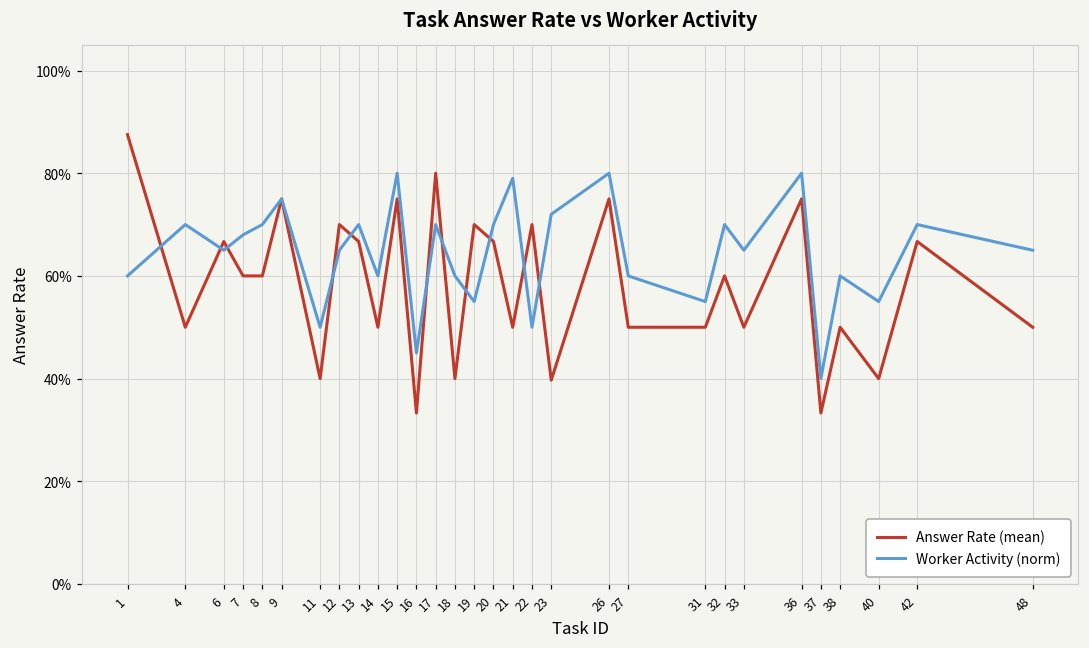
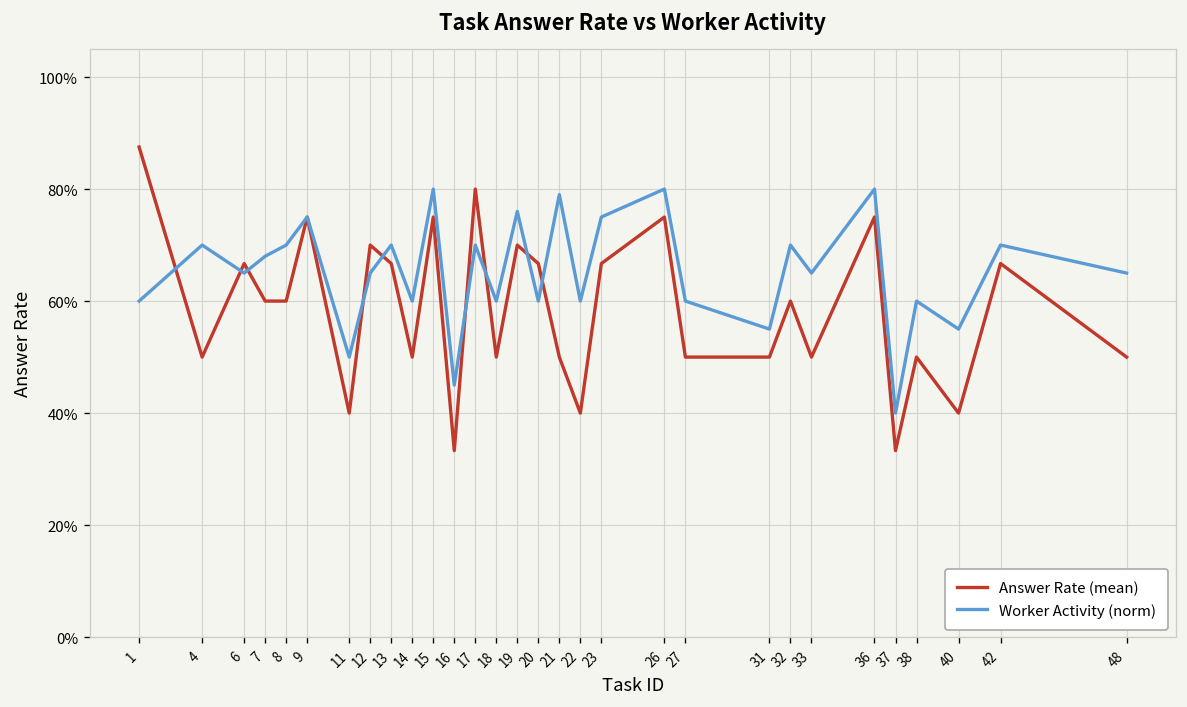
  {
    "Answer Rate (mean)": {
      "1": "88%",
      "4": "50%",
      "6": "67%",
      "7": "60%",
      "8": "60%",
      "11": "40%",
      "12": "70%",
      "13": "67%",
      "14": "50%",
      "15": "75%",
      "16": "33%",
      "17": "80%",
-     "18": "40%",
+     "18": "50%",
      "19": "70%",
      "20": "67%",
      "21": "50%",
-     "22": "70%",
-     "23": "40%",
+     "22": "40%",
+     "23": "67%",
      "26": "75%",
      "27": "50%",
      "31": "50%",
      "32": "60%",
      "33": "50%",
      "36": "75%",
      "37": "33%",
      "38": "50%",
      "40": "40%",
      "42": "67%",
      "48": "50%"
    },
    "Worker Activity (norm)": {
      "1": "60%",
      "4": "70%",
      "6": "65%",
      "7": "68%",
      "8": "70%",
      "11": "50%",
      "12": "65%",
      "13": "70%",
      "14": "60%",
      "15": "80%",
      "16": "45%",
      "17": "70%",
      "18": "60%",
-     "19": "55%",
-     "20": "70%",
+     "19": "76%",
+     "20": "60%",
      "21": "79%",
-     "22": "50%",
-     "23": "72%",
+     "22": "60%",
+     "23": "75%",
      "26": "80%",
      "27": "60%",
      "31": "55%",
      "32": "70%",
      "33": "65%",
      "36": "80%",
      "37": "40%",
      "38": "60%",
      "40": "55%",
      "42": "70%",
      "48": "65%"
    }
  }
